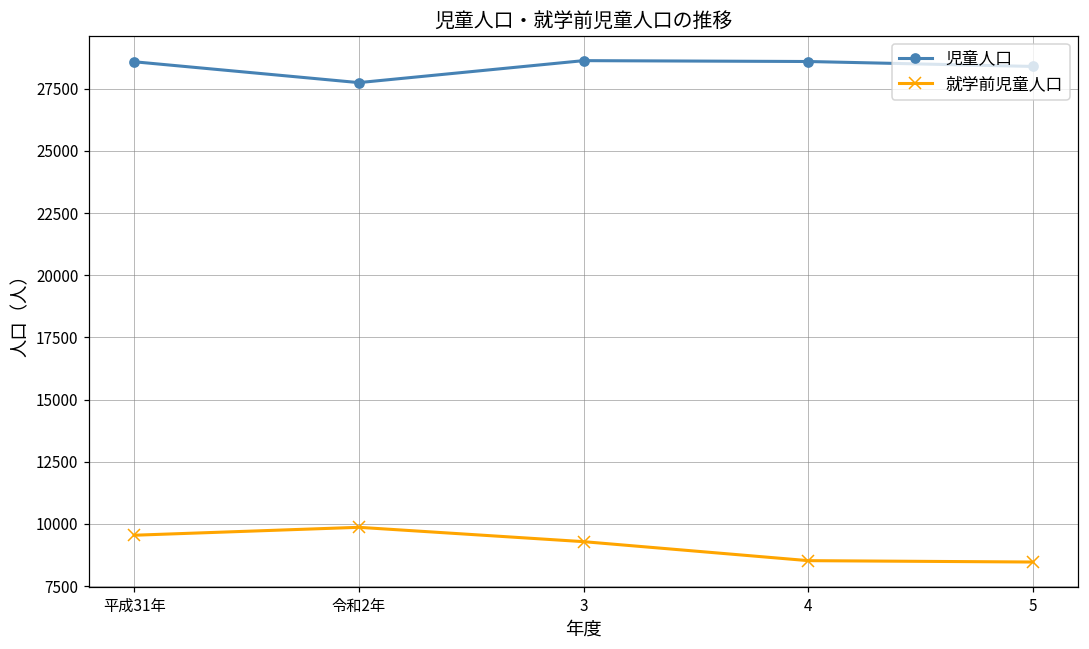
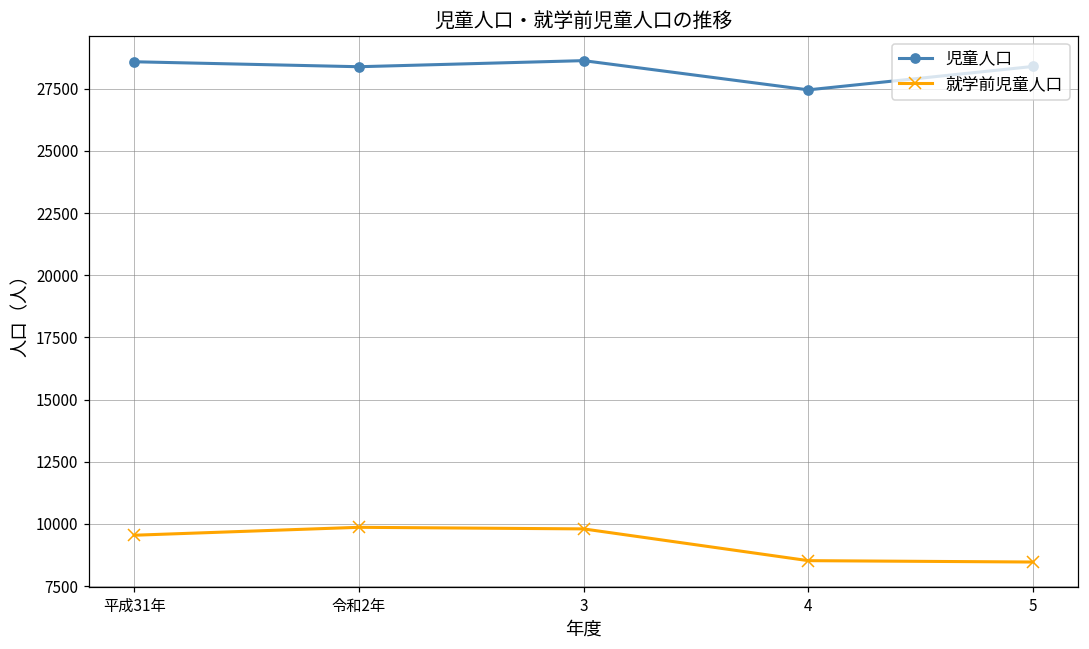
  {
    "児童人口": {
      "平成31年": 28600,
-     "令和2年": 27700,
+     "令和2年": 28400,
      "3": 28600,
-     "4": 28600
+     "4": 27500
    },
    "就学前児童人口": {
      "平成31年": 9500,
      "令和2年": 9900,
-     "3": 9300,
+     "3": 9800,
      "4": 8500,
      "5": 8500
    }
  }
